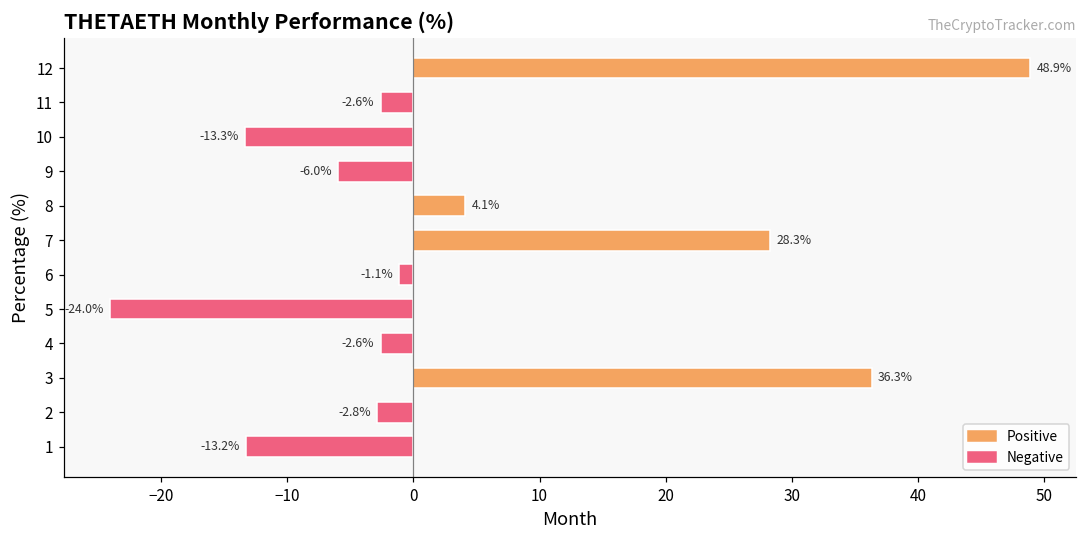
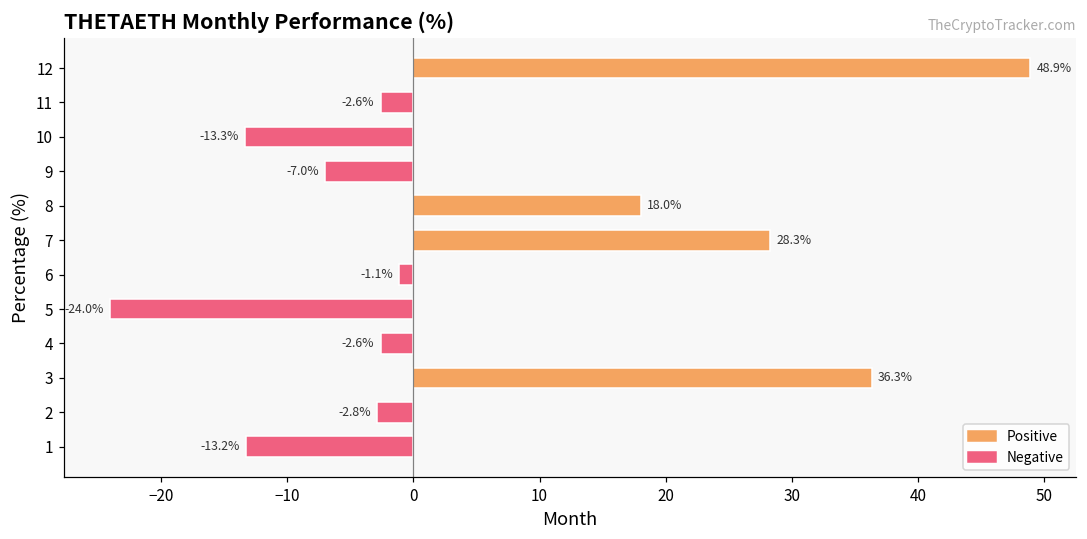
  {
    "12": "48.9%",
    "11": "-2.6%",
    "10": "-13.3%",
-   "9": "-6.0%",
-   "8": "4.1%",
+   "9": "-7.0%",
+   "8": "18.0%",
    "7": "28.3%",
    "6": "-1.1%",
    "5": "-24.0%",
    "4": "-2.6%",
    "3": "36.3%",
    "2": "-2.8%",
    "1": "-13.2%"
  }
